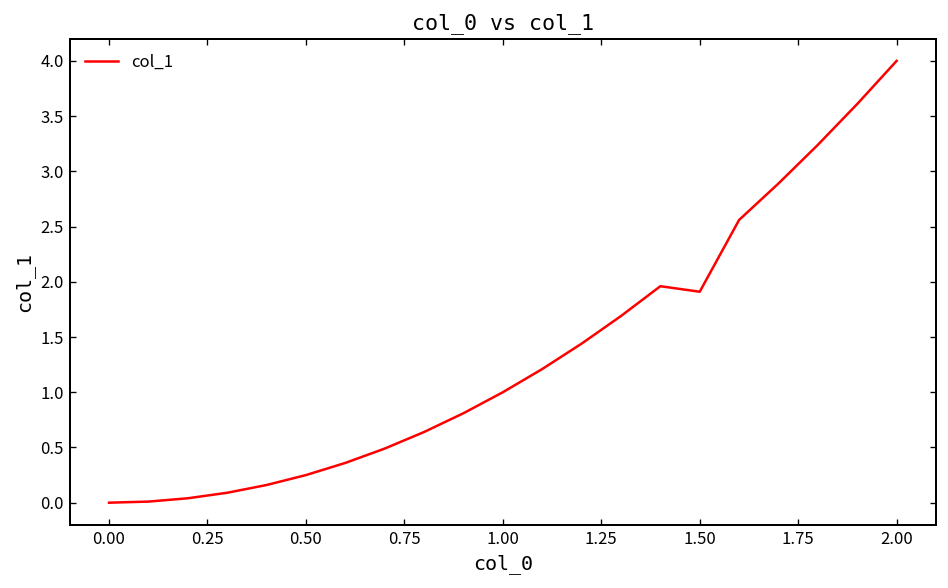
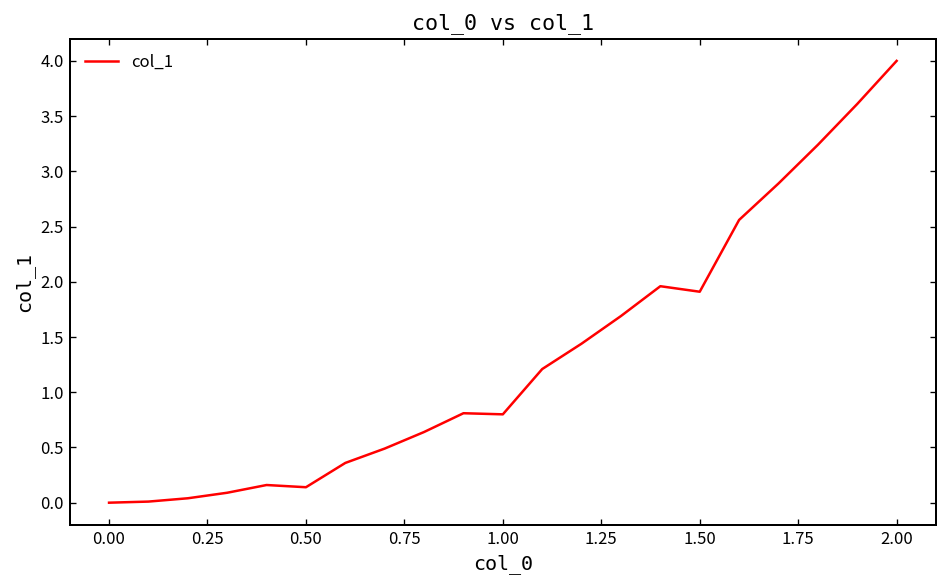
  {
    "0.00": 0.0,
-   "0.50": 0.3,
-   "1.00": 1.0,
+   "0.50": 0.1,
+   "1.00": 0.8,
    "1.50": 1.9,
    "2.00": 4.0
  }
